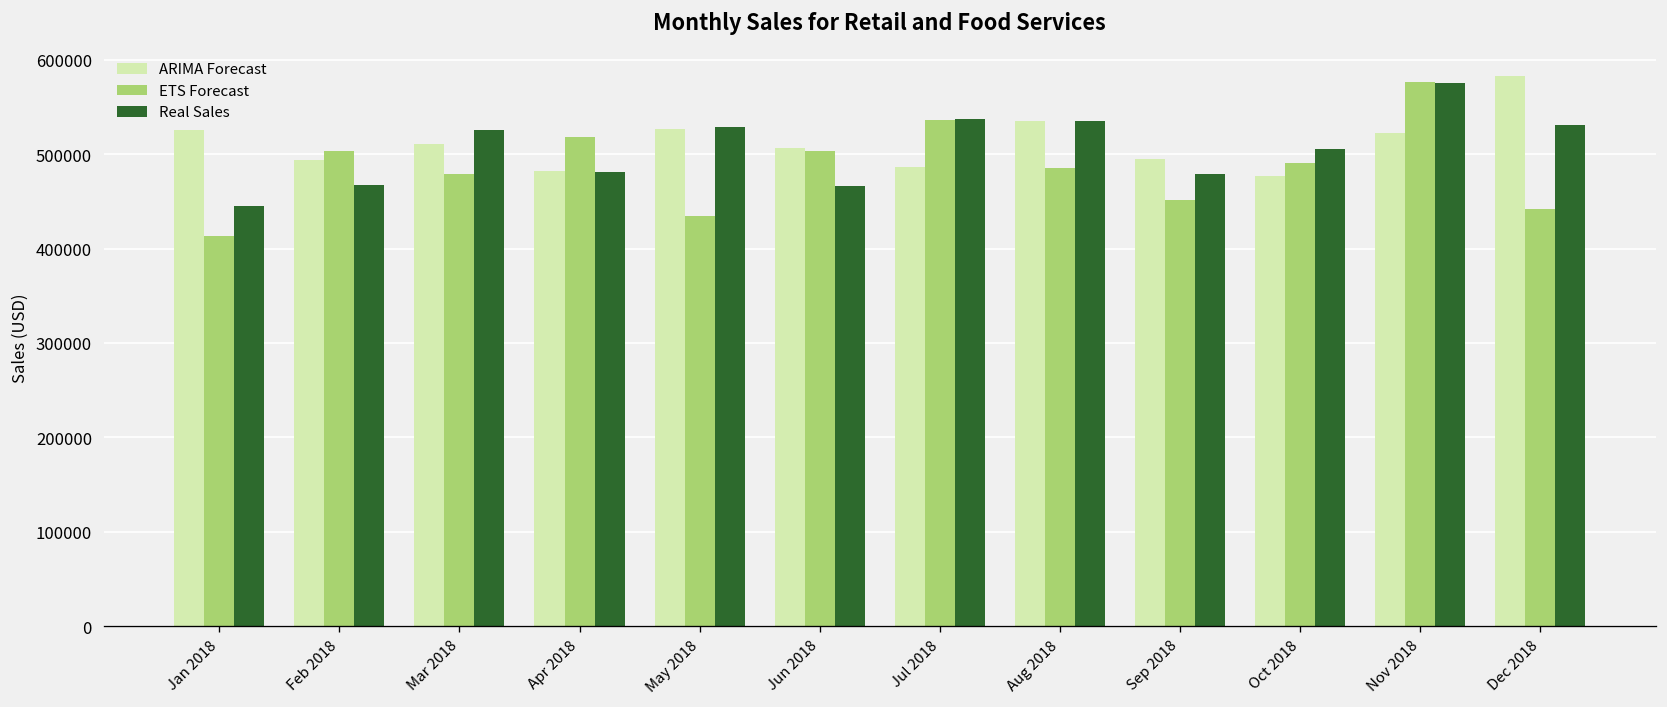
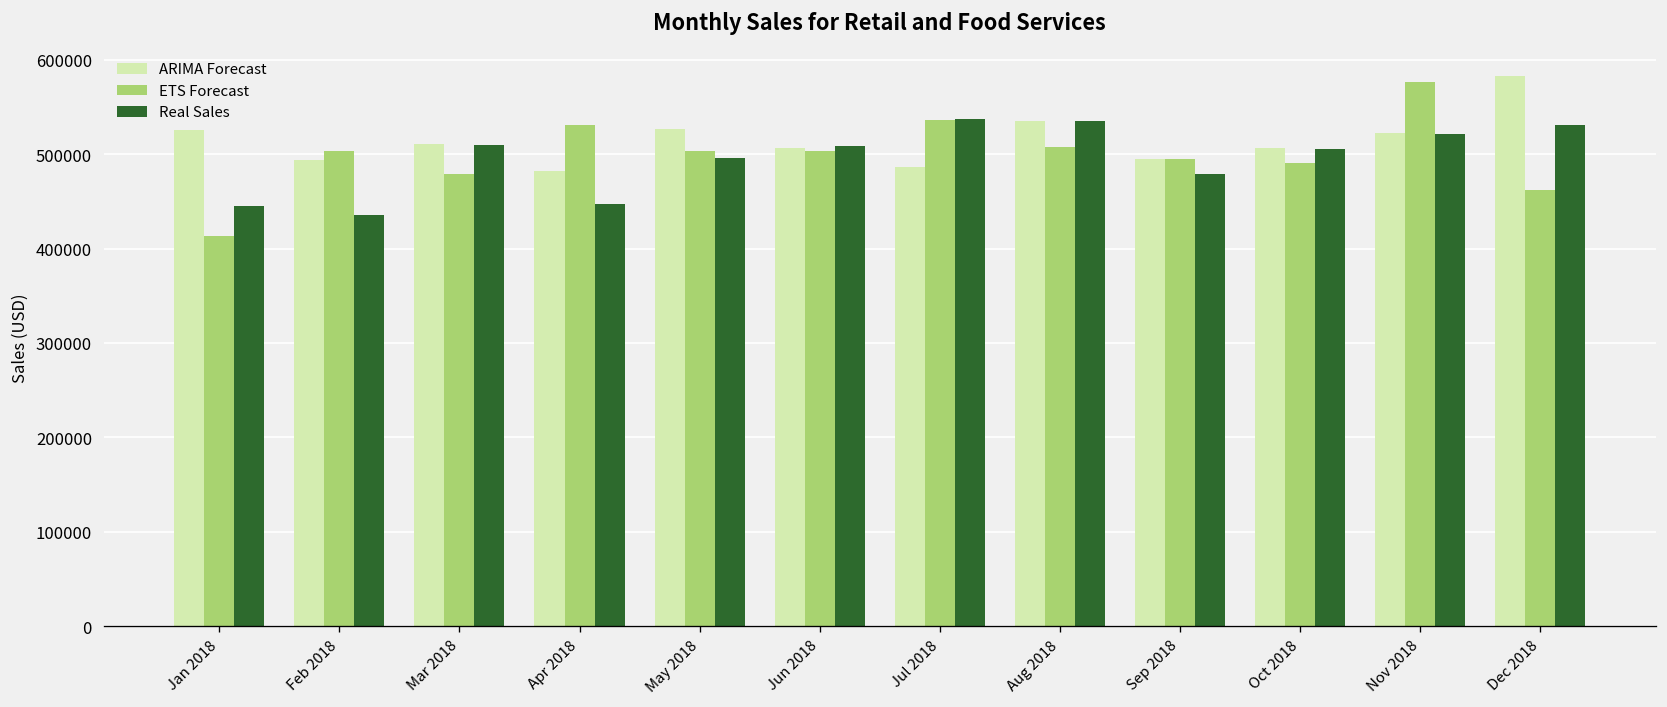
  {
    "ARIMA Forecast": {
      "Jan 2018": 530000,
      "Feb 2018": 490000,
      "Mar 2018": 510000,
      "Apr 2018": 480000,
      "May 2018": 530000,
      "Jun 2018": 510000,
      "Jul 2018": 490000,
      "Aug 2018": 540000,
      "Sep 2018": 490000,
-     "Oct 2018": 480000,
+     "Oct 2018": 510000,
      "Nov 2018": 520000,
      "Dec 2018": 580000
    },
    "ETS Forecast": {
      "Jan 2018": 410000,
      "Feb 2018": 500000,
      "Mar 2018": 480000,
-     "Apr 2018": 520000,
-     "May 2018": 430000,
+     "Apr 2018": 530000,
+     "May 2018": 500000,
      "Jun 2018": 500000,
      "Jul 2018": 540000,
-     "Aug 2018": 490000,
-     "Sep 2018": 450000,
+     "Aug 2018": 510000,
+     "Sep 2018": 490000,
      "Oct 2018": 490000,
      "Nov 2018": 580000,
-     "Dec 2018": 440000
+     "Dec 2018": 460000
    },
    "Real Sales": {
      "Jan 2018": 440000,
-     "Feb 2018": 470000,
-     "Mar 2018": 530000,
-     "Apr 2018": 480000,
-     "May 2018": 530000,
-     "Jun 2018": 470000,
+     "Feb 2018": 440000,
+     "Mar 2018": 510000,
+     "Apr 2018": 450000,
+     "May 2018": 500000,
+     "Jun 2018": 510000,
      "Jul 2018": 540000,
      "Aug 2018": 540000,
      "Sep 2018": 480000,
      "Oct 2018": 510000,
-     "Nov 2018": 580000,
+     "Nov 2018": 520000,
      "Dec 2018": 530000
    }
  }
